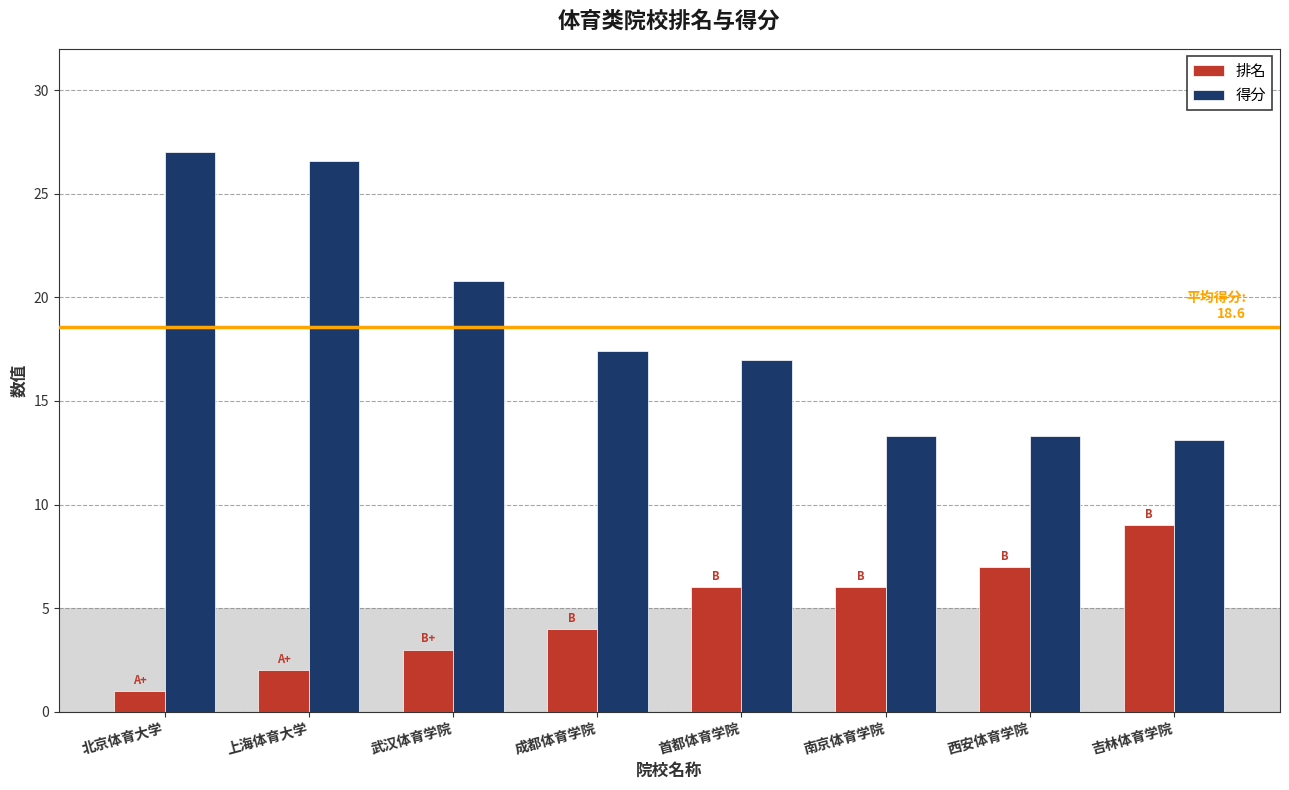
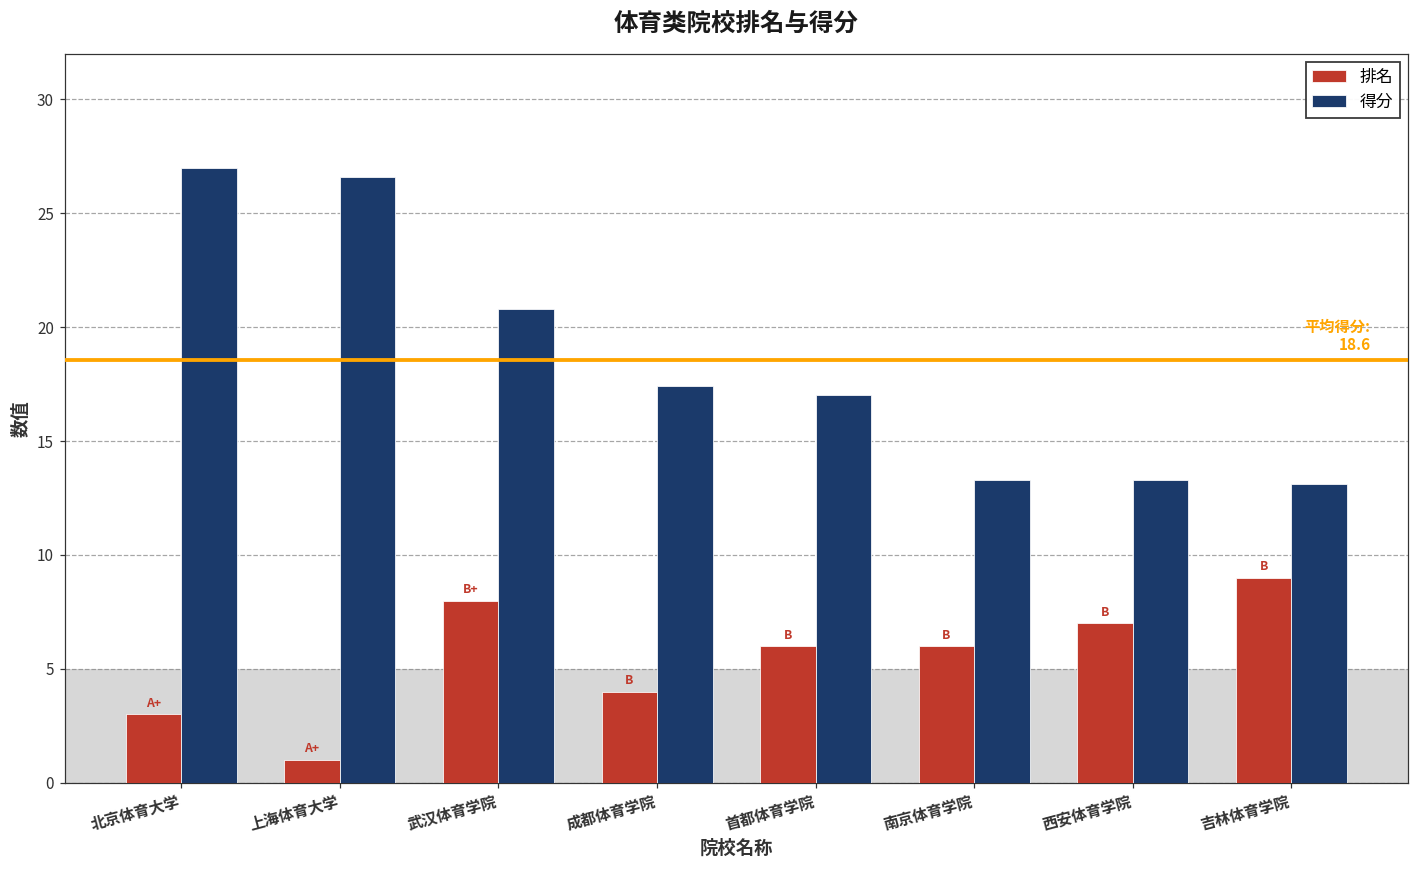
  {
    "排名": {
-     "北京体育大学": 1,
-     "上海体育大学": 2,
-     "武汉体育学院": 3,
+     "北京体育大学": 3,
+     "上海体育大学": 1,
+     "武汉体育学院": 8,
      "成都体育学院": 4,
      "首都体育学院": 6,
      "南京体育学院": 6,
      "西安体育学院": 7,
      "吉林体育学院": 9
    },
    "得分": {
      "北京体育大学": 27,
      "上海体育大学": 26.6,
      "武汉体育学院": 20.8,
      "成都体育学院": 17.4,
      "首都体育学院": 17,
      "南京体育学院": 13.3,
      "西安体育学院": 13.3,
      "吉林体育学院": 13
    }
  }
